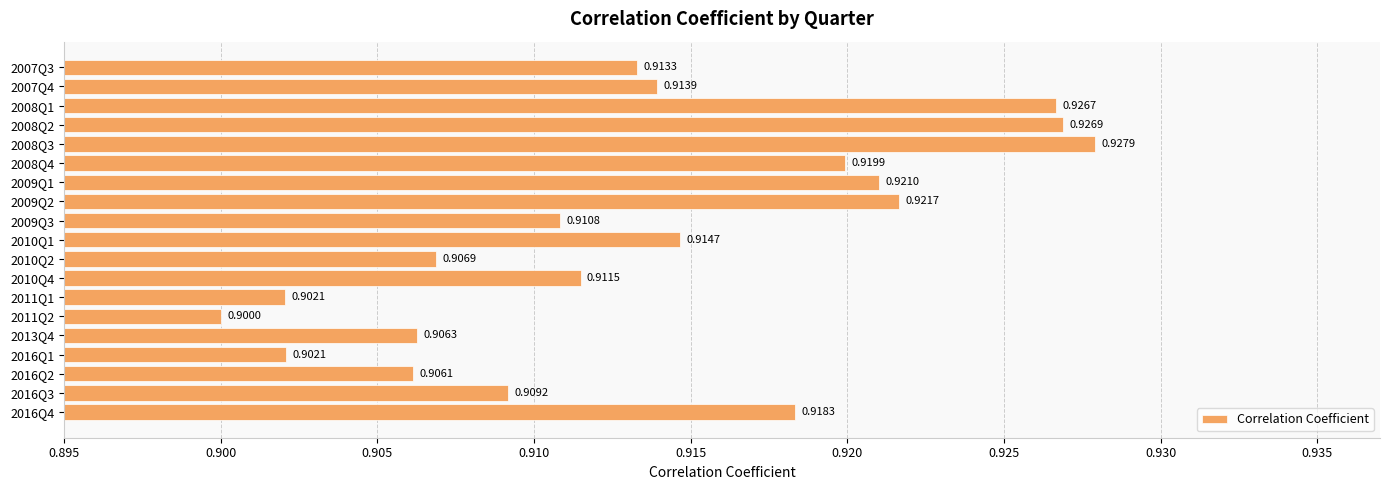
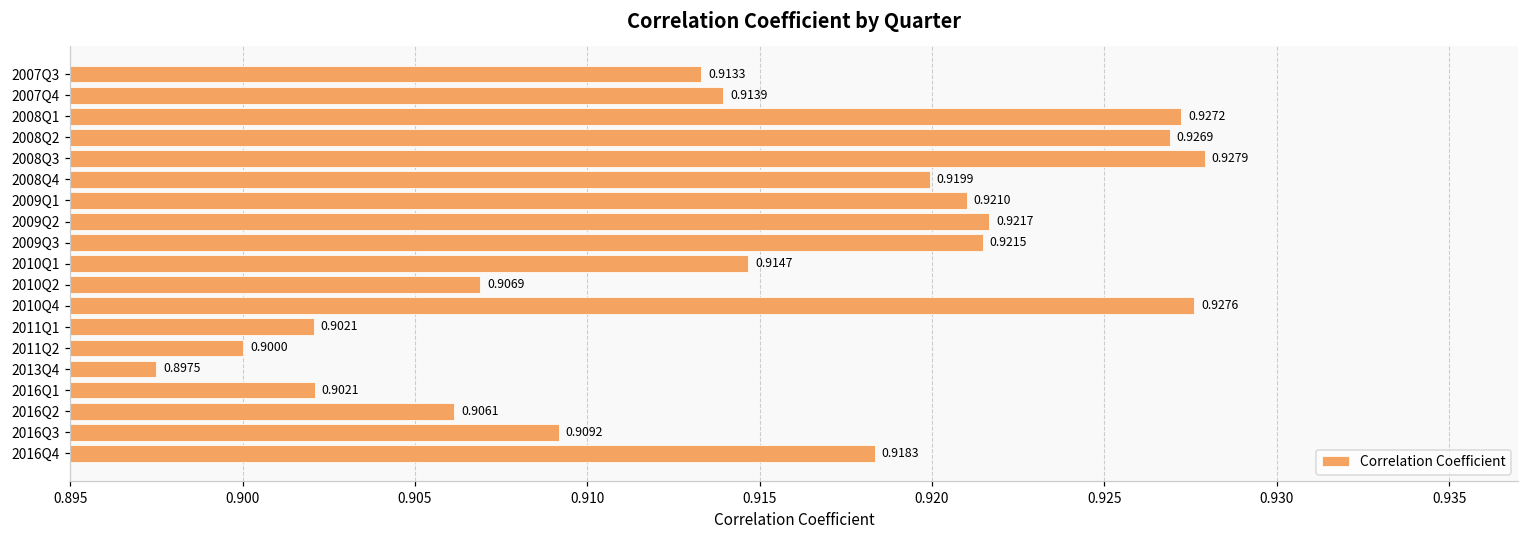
  {
    "2007Q3": 0.9133,
    "2007Q4": 0.9139,
-   "2008Q1": 0.9267,
+   "2008Q1": 0.9272,
    "2008Q2": 0.9269,
    "2008Q3": 0.9279,
    "2008Q4": 0.9199,
    "2009Q1": 0.9210,
    "2009Q2": 0.9217,
-   "2009Q3": 0.9108,
+   "2009Q3": 0.9215,
    "2010Q1": 0.9147,
    "2010Q2": 0.9069,
-   "2010Q4": 0.9115,
+   "2010Q4": 0.9276,
    "2011Q1": 0.9021,
    "2011Q2": 0.9000,
-   "2013Q4": 0.9063,
+   "2013Q4": 0.8975,
    "2016Q1": 0.9021,
    "2016Q2": 0.9061,
    "2016Q3": 0.9092,
    "2016Q4": 0.9183
  }
